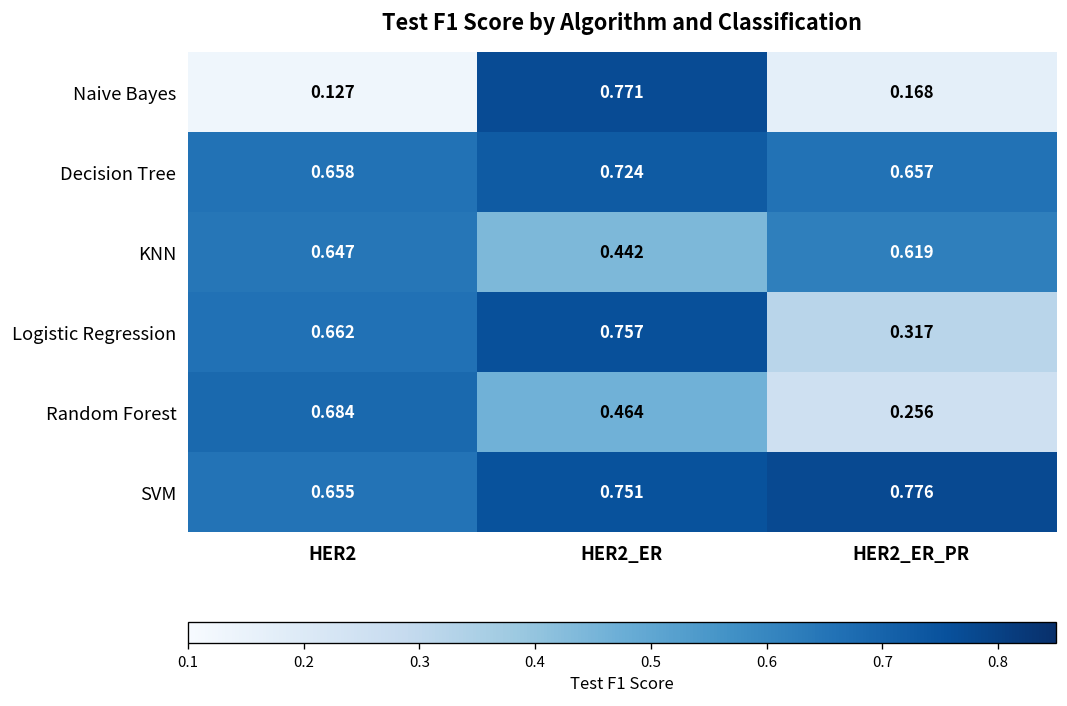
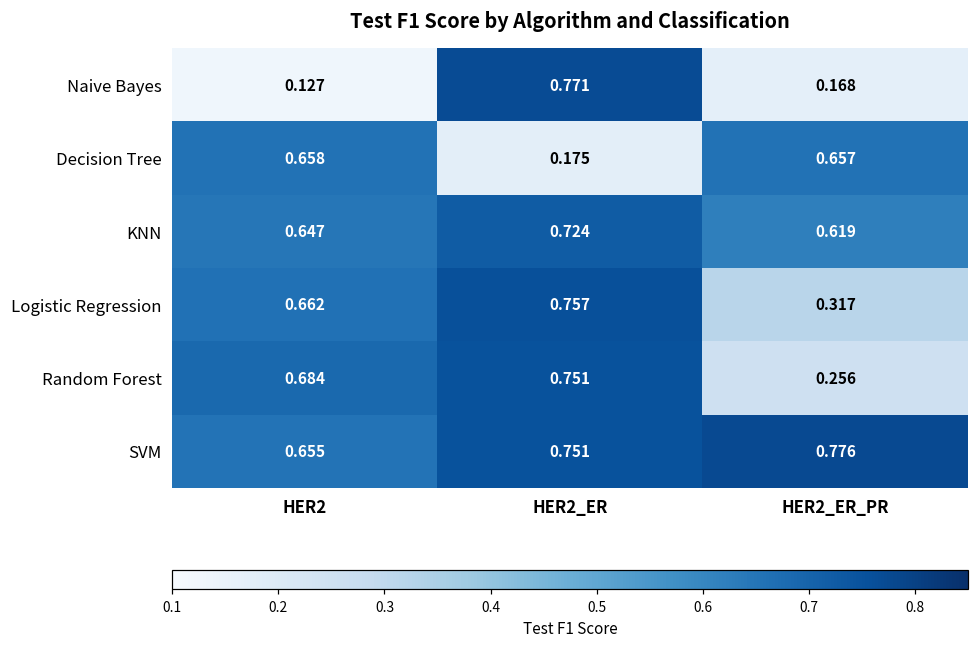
  {
    "Naive Bayes": {
      "HER2": 0.127,
      "HER2_ER": 0.771,
      "HER2_ER_PR": 0.168
    },
    "Decision Tree": {
      "HER2": 0.658,
-     "HER2_ER": 0.724,
+     "HER2_ER": 0.175,
      "HER2_ER_PR": 0.657
    },
    "KNN": {
      "HER2": 0.647,
-     "HER2_ER": 0.442,
+     "HER2_ER": 0.724,
      "HER2_ER_PR": 0.619
    },
    "Logistic Regression": {
      "HER2": 0.662,
      "HER2_ER": 0.757,
      "HER2_ER_PR": 0.317
    },
    "Random Forest": {
      "HER2": 0.684,
-     "HER2_ER": 0.464,
+     "HER2_ER": 0.751,
      "HER2_ER_PR": 0.256
    },
    "SVM": {
      "HER2": 0.655,
      "HER2_ER": 0.751,
      "HER2_ER_PR": 0.776
    }
  }
